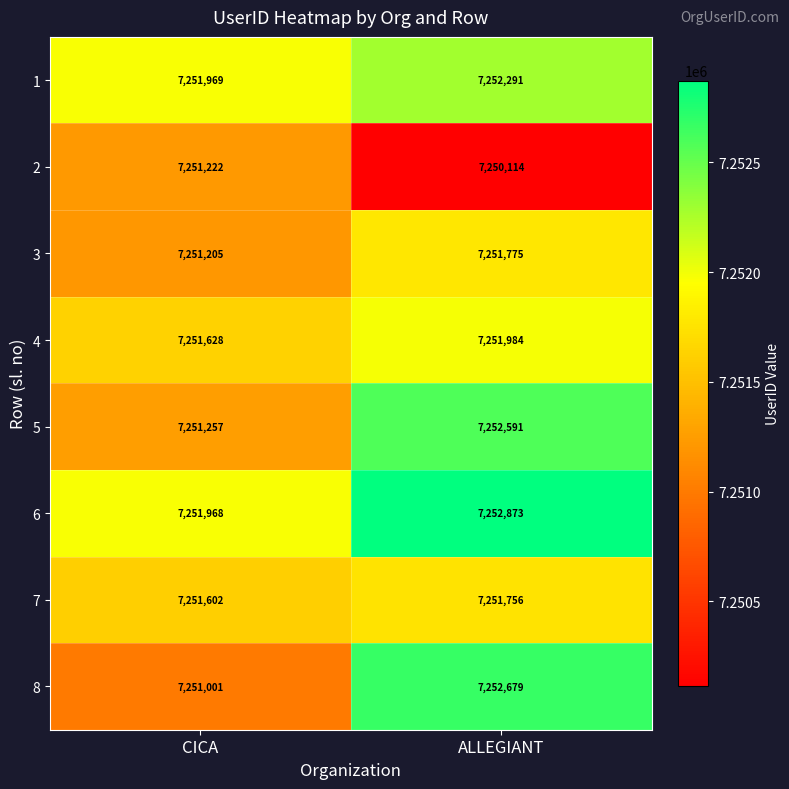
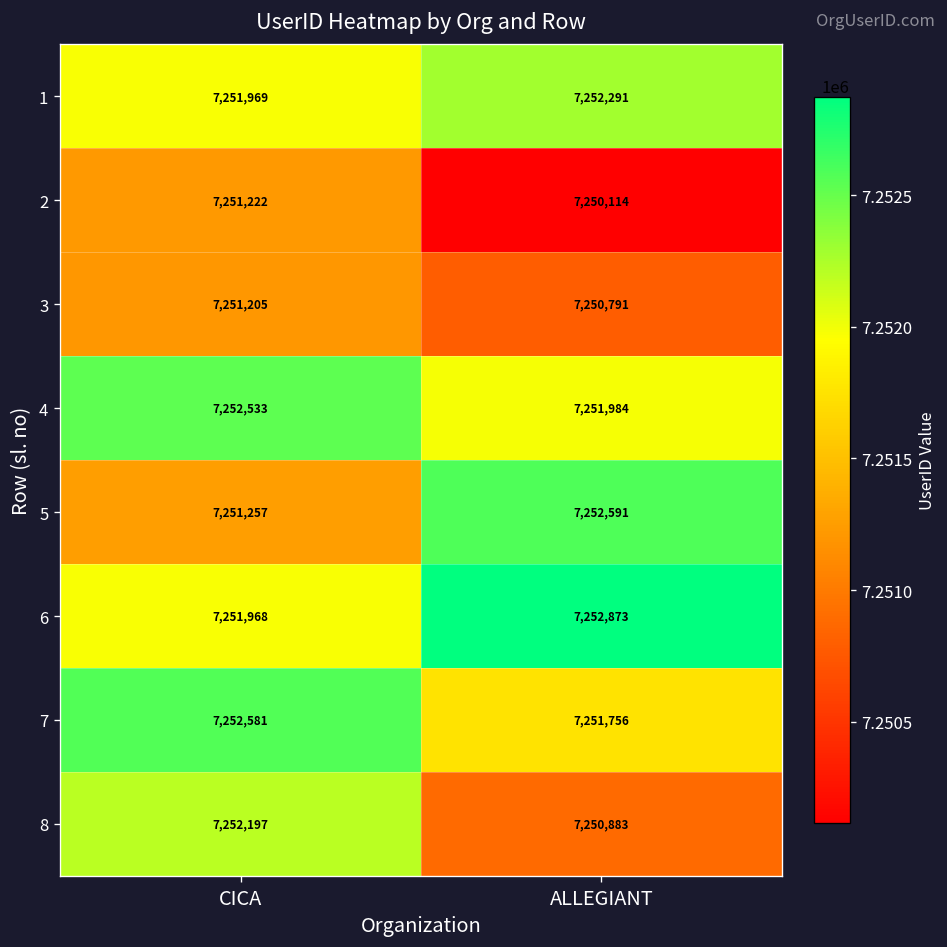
  {
    "1": {
      "CICA": "7,251,969",
      "ALLEGIANT": "7,252,291"
    },
    "2": {
      "CICA": "7,251,222",
      "ALLEGIANT": "7,250,114"
    },
    "3": {
      "CICA": "7,251,205",
-     "ALLEGIANT": "7,251,775"
+     "ALLEGIANT": "7,250,791"
    },
    "4": {
-     "CICA": "7,251,628",
+     "CICA": "7,252,533",
      "ALLEGIANT": "7,251,984"
    },
    "5": {
      "CICA": "7,251,257",
      "ALLEGIANT": "7,252,591"
    },
    "6": {
      "CICA": "7,251,968",
      "ALLEGIANT": "7,252,873"
    },
    "7": {
-     "CICA": "7,251,602",
+     "CICA": "7,252,581",
      "ALLEGIANT": "7,251,756"
    },
    "8": {
-     "CICA": "7,251,001",
-     "ALLEGIANT": "7,252,679"
+     "CICA": "7,252,197",
+     "ALLEGIANT": "7,250,883"
    }
  }
